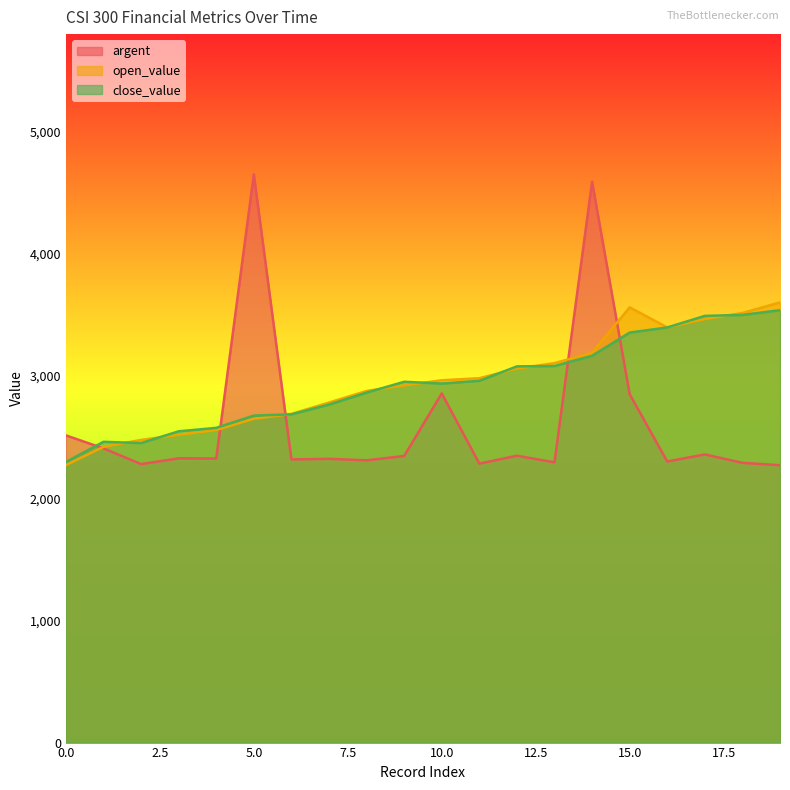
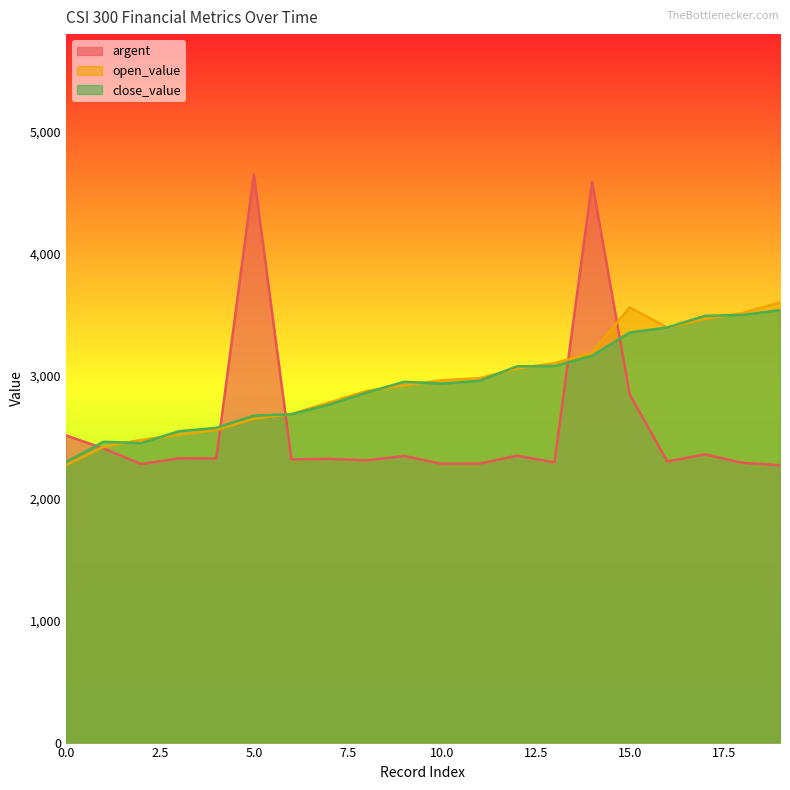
  {
    "argent": {
      "0.0": "2,510",
      "5.0": "4,650",
-     "10.0": "2,860",
+     "10.0": "2,280",
      "15.0": "2,850"
    },
    "open_value": {
      "0.0": "2,270",
      "5.0": "2,650",
      "10.0": "2,970",
      "15.0": "3,560"
    },
    "close_value": {
      "0.0": "2,300",
      "5.0": "2,680",
      "10.0": "2,940",
      "15.0": "3,360"
    }
  }
